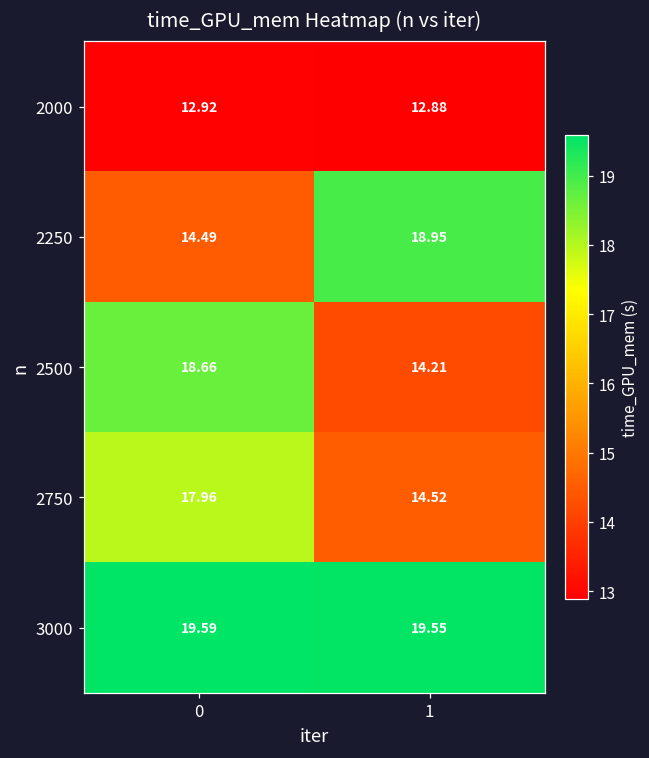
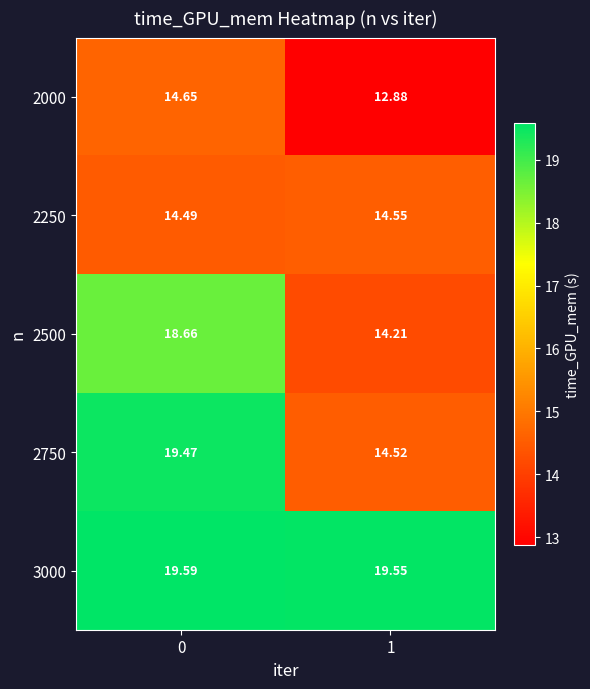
  {
    "2000": {
-     "0": 12.92,
+     "0": 14.65,
      "1": 12.88
    },
    "2250": {
      "0": 14.49,
-     "1": 18.95
+     "1": 14.55
    },
    "2500": {
      "0": 18.66,
      "1": 14.21
    },
    "2750": {
-     "0": 17.96,
+     "0": 19.47,
      "1": 14.52
    },
    "3000": {
      "0": 19.59,
      "1": 19.55
    }
  }
